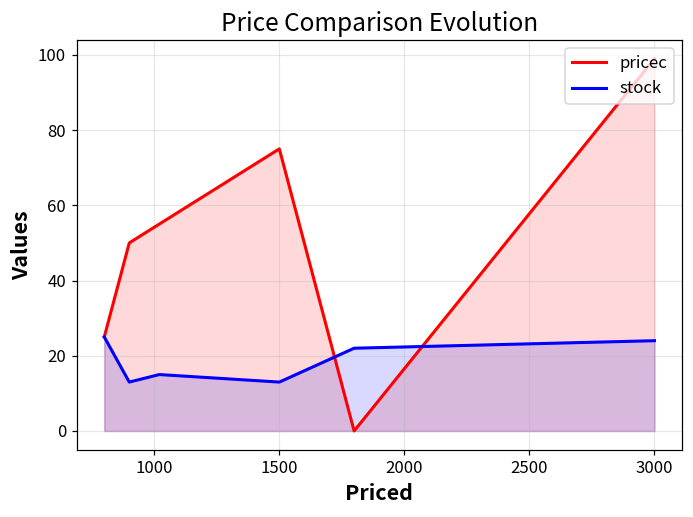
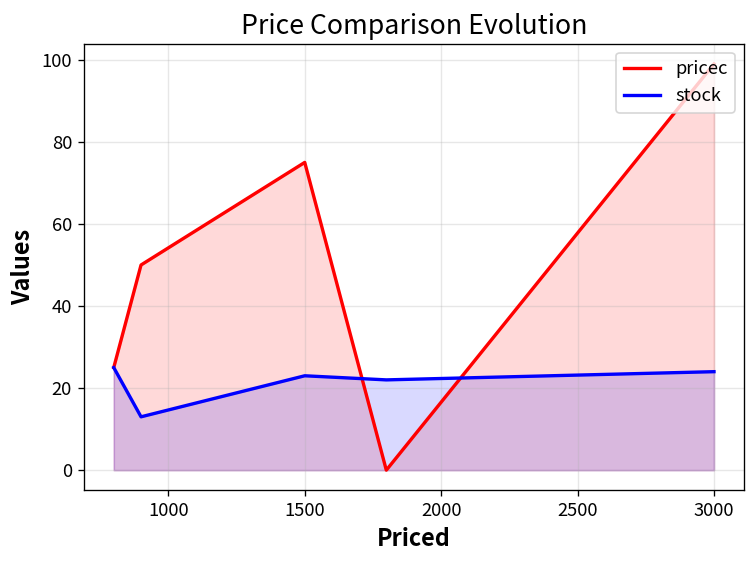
  {
    "pricec": {
      "1500": 75
    },
    "stock": {
-     "1500": 13,
+     "1500": 23,
      "3000": 24
    }
  }
